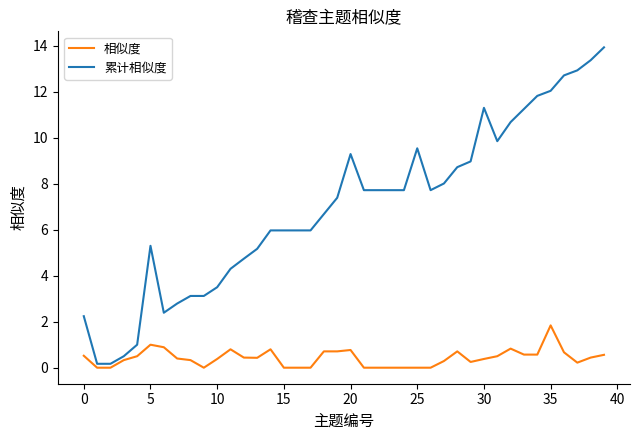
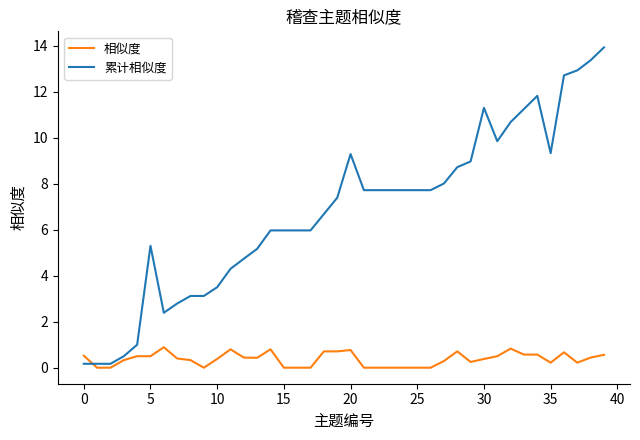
  {
    "相似度": {
      "0": 0.5,
-     "5": 1.0,
+     "5": 0.5,
      "10": 0.4,
      "15": 0.0,
      "20": 0.8,
      "25": 0.0,
      "30": 0.4,
-     "35": 1.8
+     "35": 0.2
    },
    "累计相似度": {
-     "0": 2.2,
+     "0": 0.2,
      "5": 5.3,
      "10": 3.5,
      "15": 6.0,
      "20": 9.3,
-     "25": 9.5,
+     "25": 7.7,
      "30": 11.3,
-     "35": 12.0
+     "35": 9.3
    }
  }
